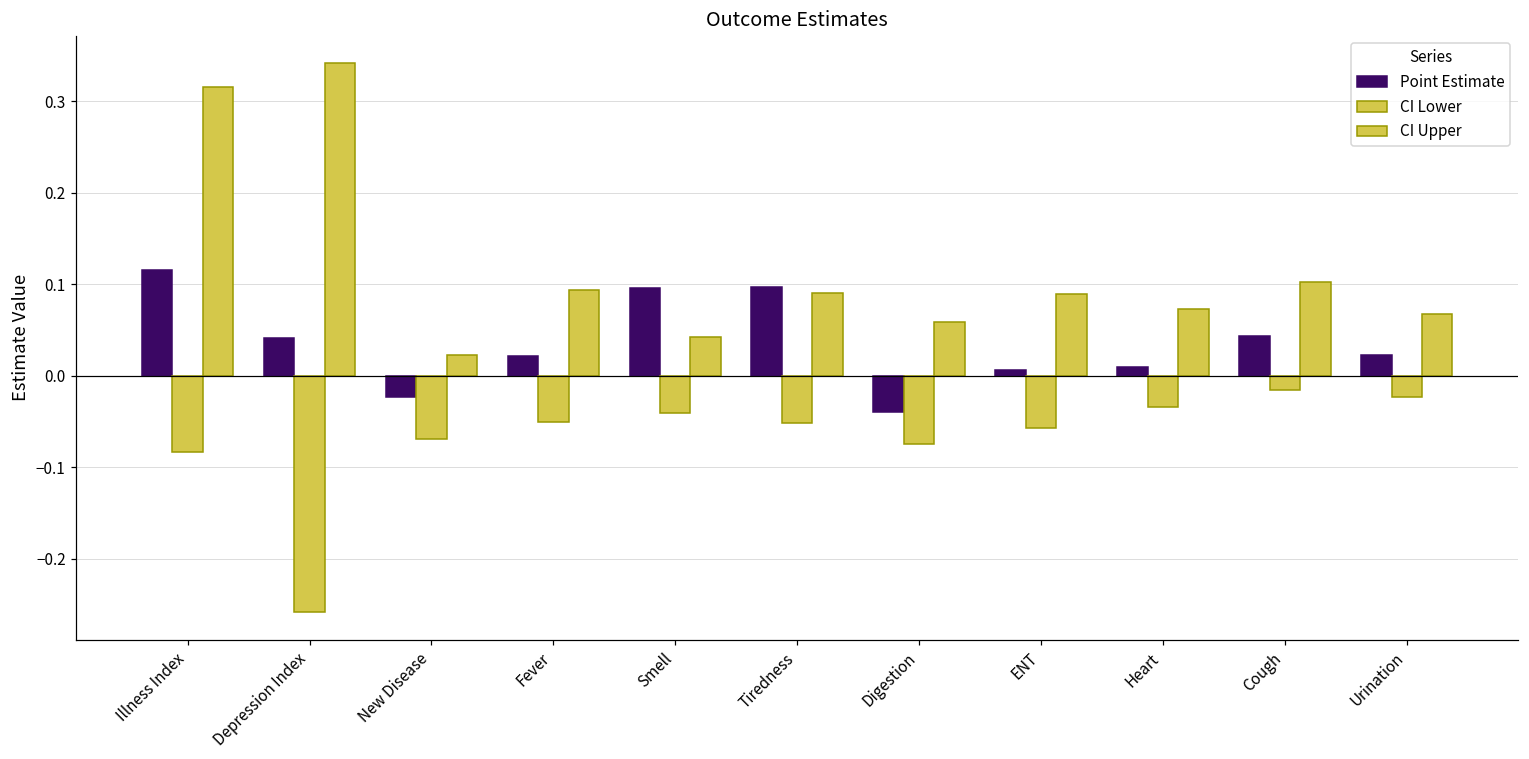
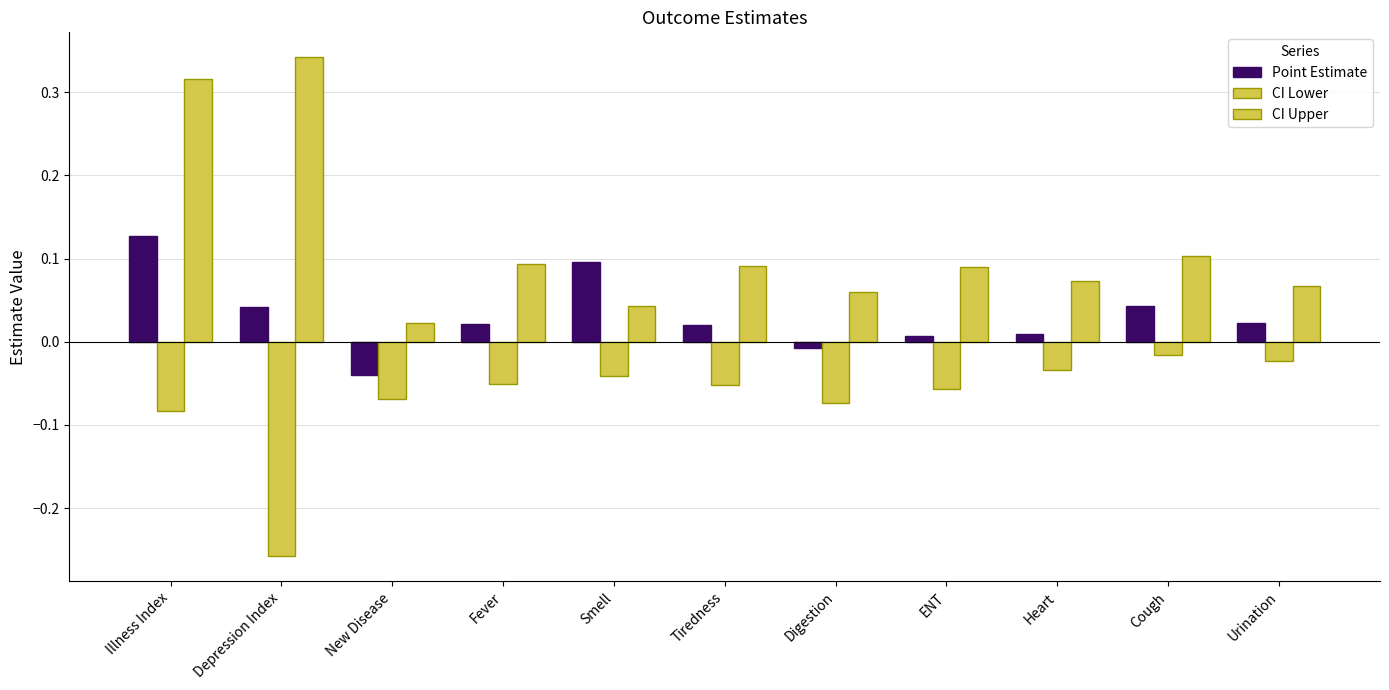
  {
    "Point Estimate": {
-     "Illness Index": 0.12,
+     "Illness Index": 0.13,
      "Depression Index": 0.04,
-     "New Disease": -0.02,
+     "New Disease": -0.04,
      "Fever": 0.02,
      "Smell": 0.10,
-     "Tiredness": 0.10,
-     "Digestion": -0.04,
+     "Tiredness": 0.02,
+     "Digestion": -0.01,
      "ENT": 0.01,
      "Heart": 0.01,
      "Cough": 0.04,
      "Urination": 0.02
    }
  }
